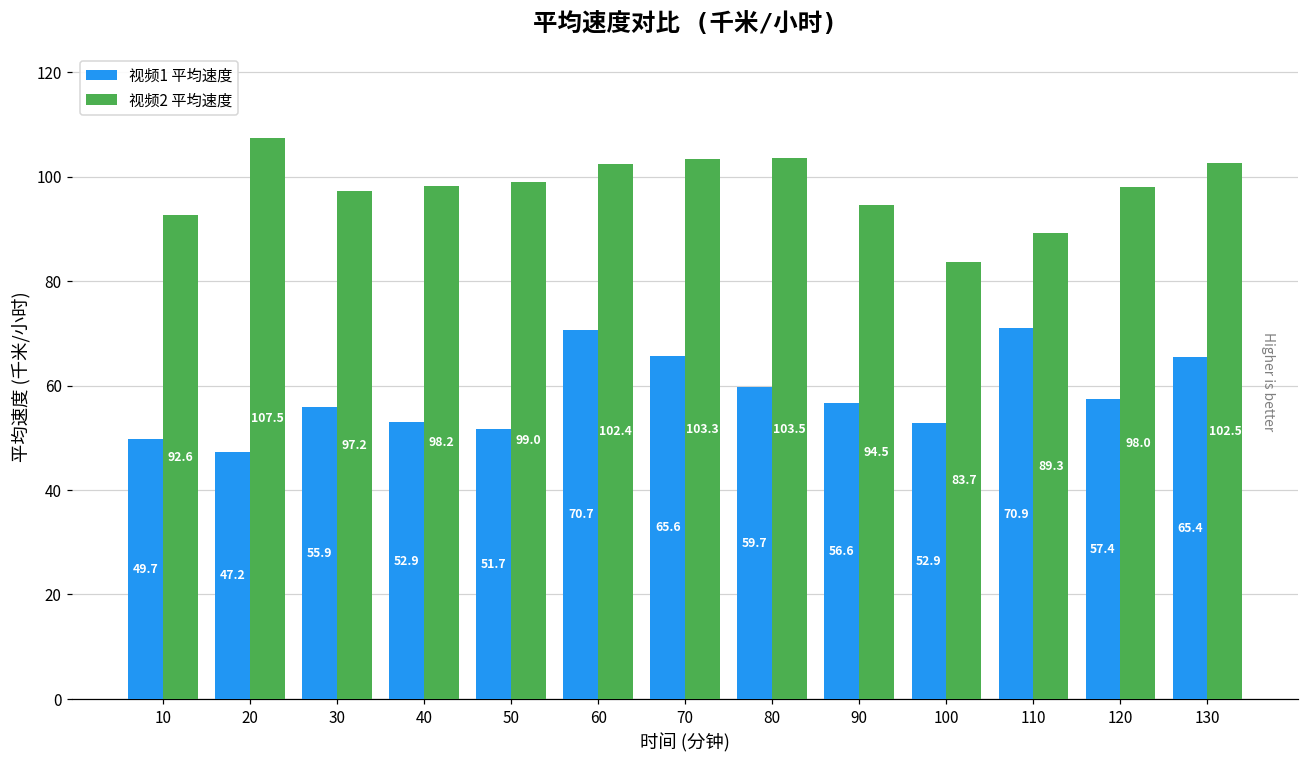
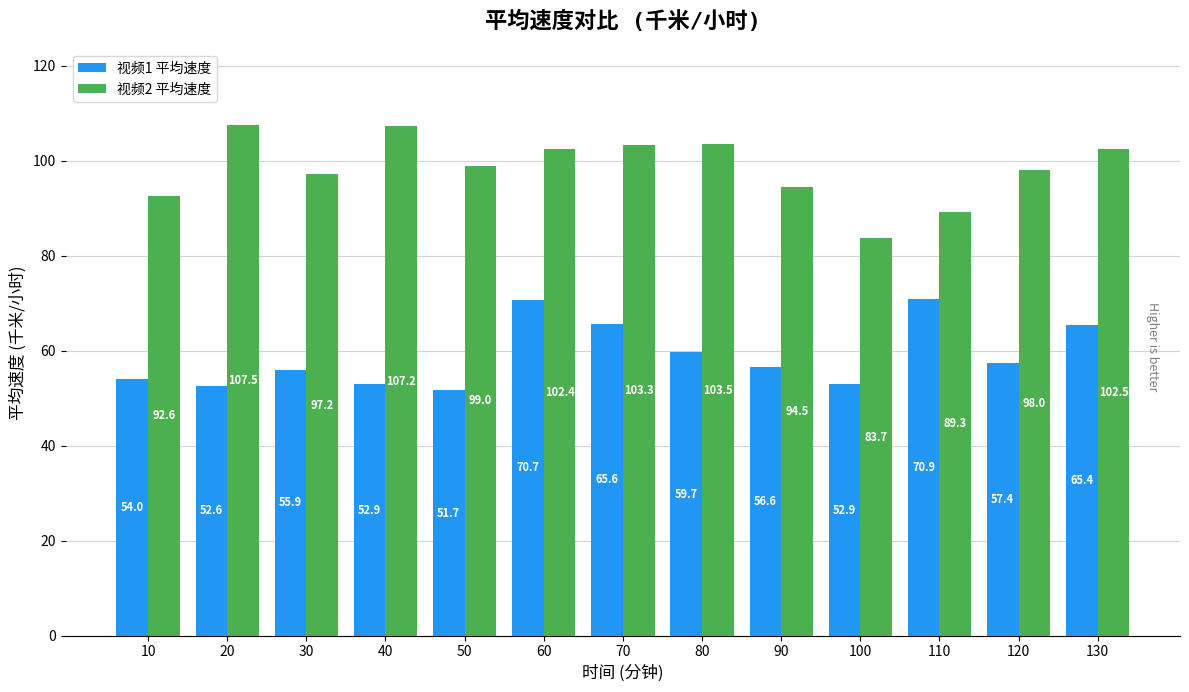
  {
    "视频1 平均速度": {
-     "10": 49.7,
-     "20": 47.2,
+     "10": 54.0,
+     "20": 52.6,
      "30": 55.9,
      "40": 52.9,
      "50": 51.7,
      "60": 70.7,
      "70": 65.6,
      "80": 59.7,
      "90": 56.6,
      "100": 52.9,
      "110": 70.9,
      "120": 57.4,
      "130": 65.4
    },
    "视频2 平均速度": {
      "10": 92.6,
      "20": 107.5,
      "30": 97.2,
-     "40": 98.2,
+     "40": 107.2,
      "50": 99.0,
      "60": 102.4,
      "70": 103.3,
      "80": 103.5,
      "90": 94.5,
      "100": 83.7,
      "110": 89.3,
      "120": 98.0,
      "130": 102.5
    }
  }
